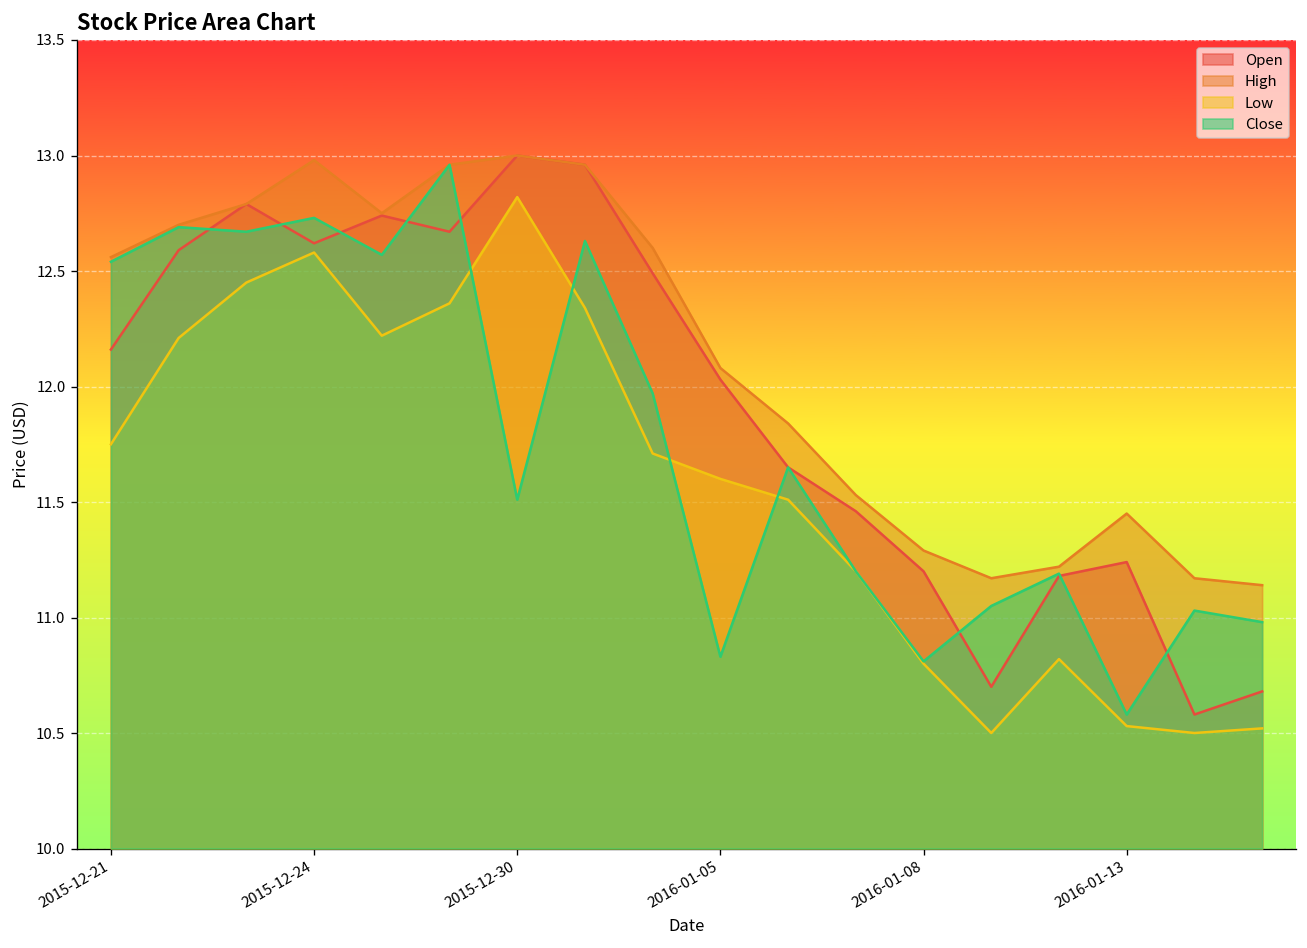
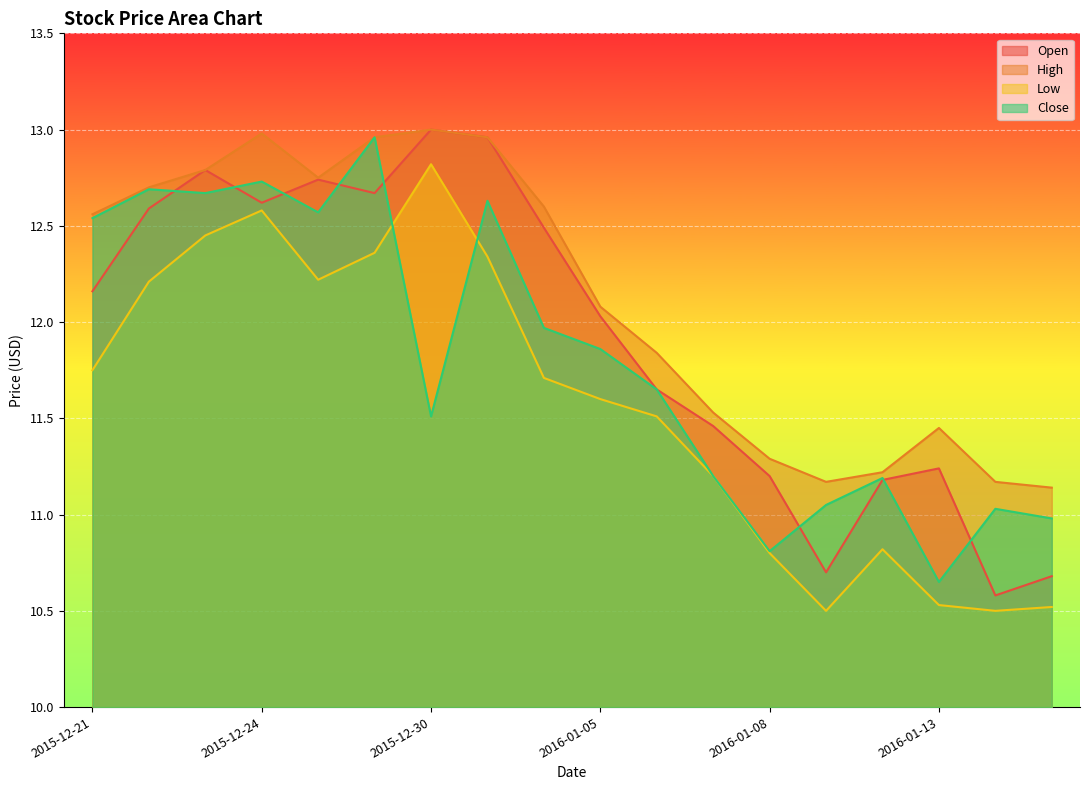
  {
    "Close": {
      "2015-12-21": 12.54,
      "2015-12-24": 12.73,
      "2015-12-30": 11.51,
-     "2016-01-05": 10.83,
-     "2016-01-13": 10.58
+     "2016-01-05": 11.86,
+     "2016-01-13": 10.65
    }
  }
